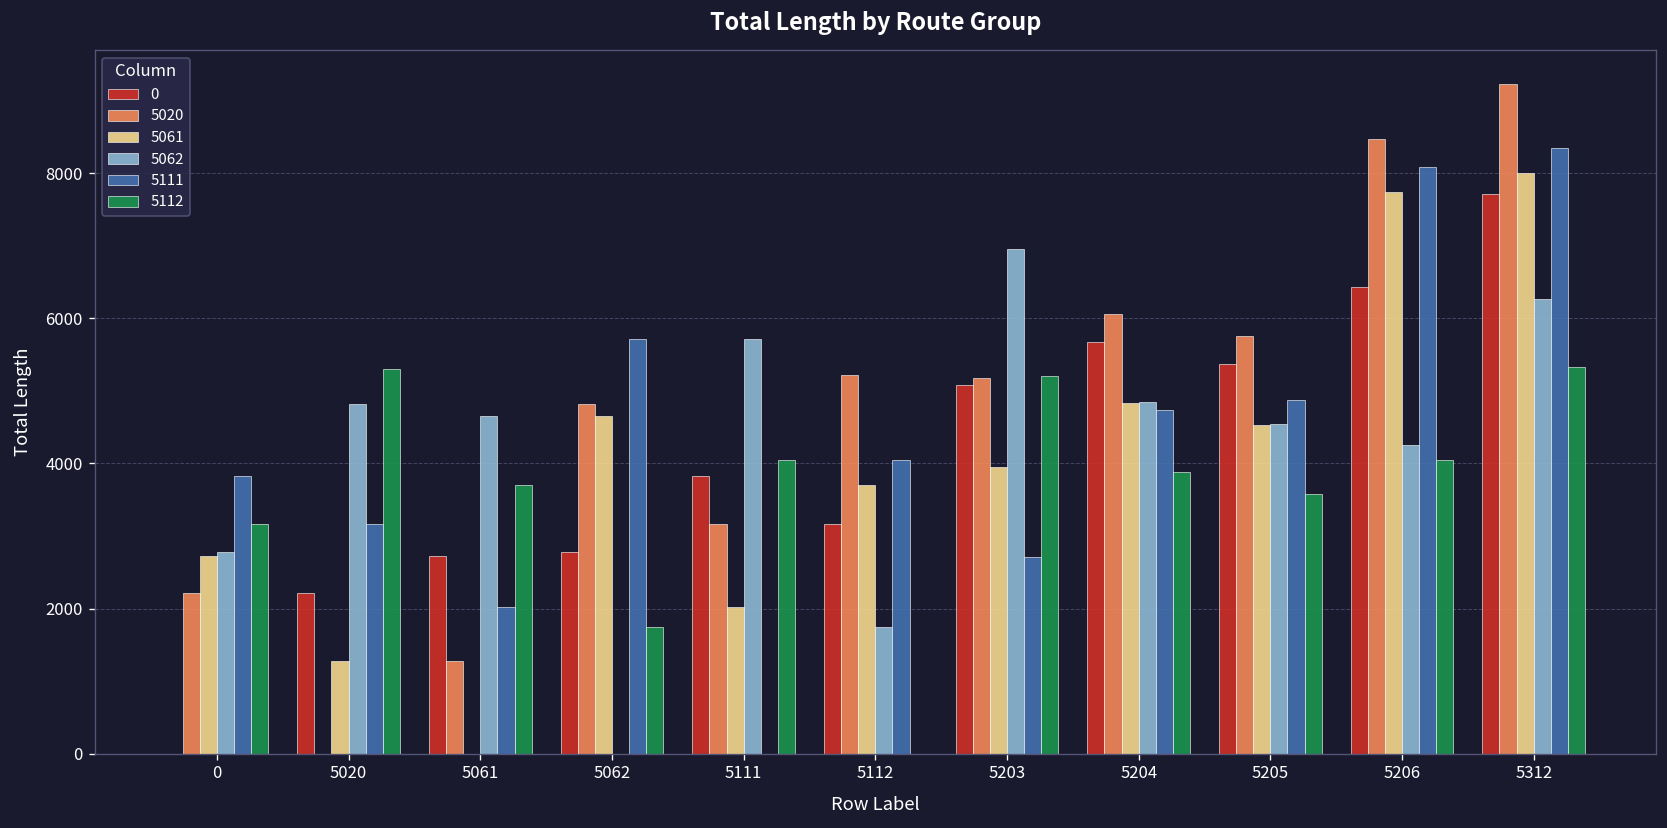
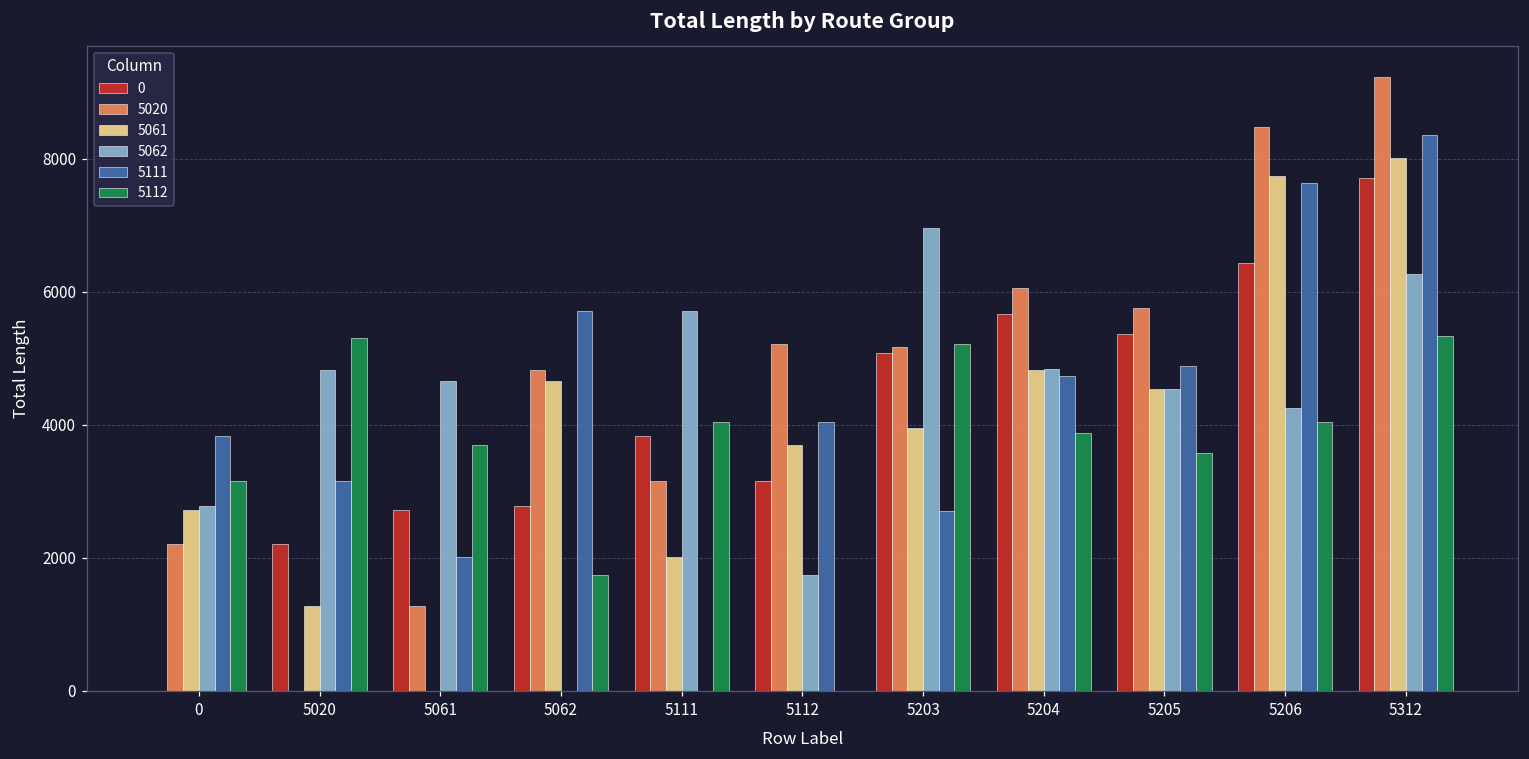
  {
    "0": {
      "0": 0,
      "5020": 2200,
      "5061": 2700,
      "5062": 2800,
      "5111": 3800,
      "5112": 3200,
      "5203": 5100,
      "5204": 5700,
      "5205": 5400,
      "5206": 6400,
      "5312": 7700
    },
    "5020": {
      "0": 2200,
      "5020": 0,
      "5061": 1300,
      "5062": 4800,
      "5111": 3200,
      "5112": 5200,
      "5203": 5200,
      "5204": 6100,
      "5205": 5800,
      "5206": 8500,
      "5312": 9200
    },
    "5061": {
      "0": 2700,
      "5020": 1300,
      "5061": 0,
      "5062": 4700,
      "5111": 2000,
      "5112": 3700,
      "5203": 3900,
      "5204": 4800,
      "5205": 4500,
      "5206": 7700,
      "5312": 8000
    },
    "5062": {
      "0": 2800,
      "5020": 4800,
      "5061": 4700,
      "5062": 0,
      "5111": 5700,
      "5112": 1700,
      "5203": 7000,
      "5204": 4800,
      "5205": 4500,
      "5206": 4300,
      "5312": 6300
    },
    "5111": {
      "0": 3800,
      "5020": 3200,
      "5061": 2000,
      "5062": 5700,
      "5111": 0,
      "5112": 4000,
      "5203": 2700,
      "5204": 4700,
      "5205": 4900,
-     "5206": 8100,
+     "5206": 7600,
      "5312": 8400
    },
    "5112": {
      "0": 3200,
      "5020": 5300,
      "5061": 3700,
      "5062": 1700,
      "5111": 4000,
      "5112": 0,
      "5203": 5200,
      "5204": 3900,
      "5205": 3600,
      "5206": 4000,
      "5312": 5300
    }
  }
